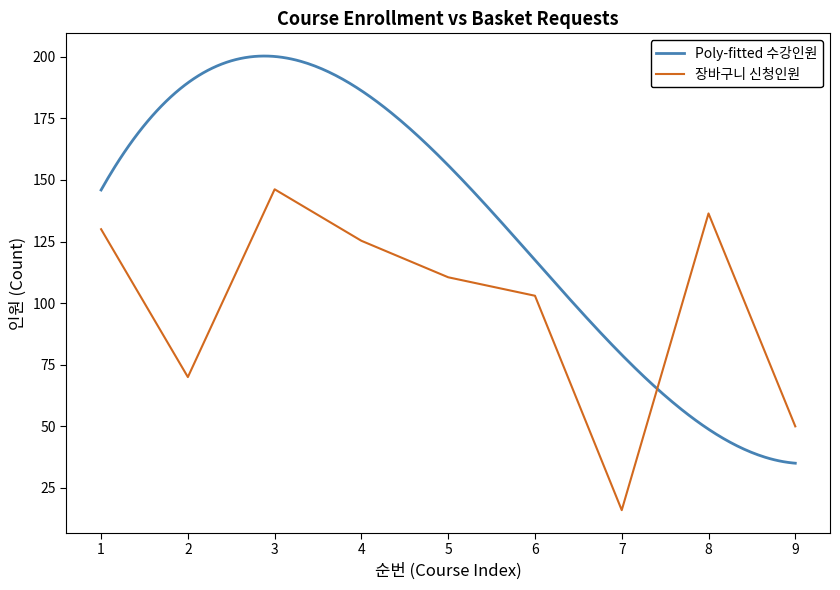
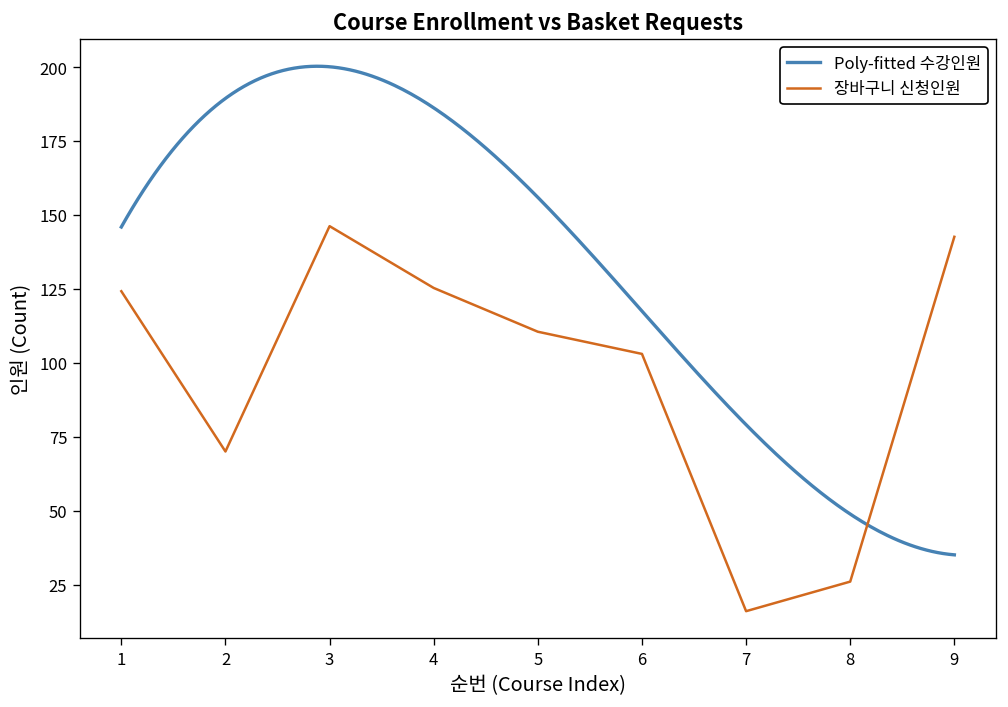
  {
    "Poly-fitted 수강인원": {
      "1": 146,
      "9": 35
    },
    "장바구니 신청인원": {
-     "1": 130,
+     "1": 124,
      "2": 70,
      "3": 146,
      "4": 125,
      "5": 111,
      "6": 103,
      "7": 16,
-     "8": 136,
-     "9": 50
+     "8": 26,
+     "9": 143
    }
  }
